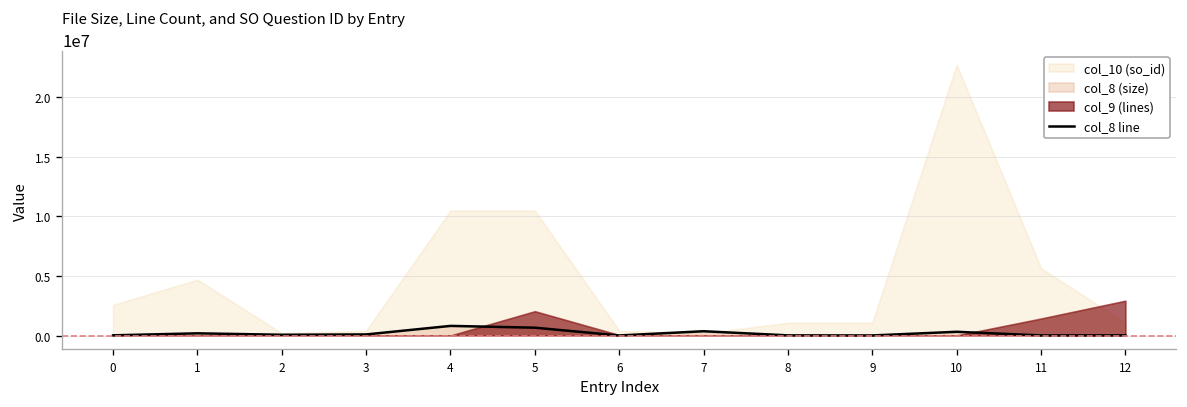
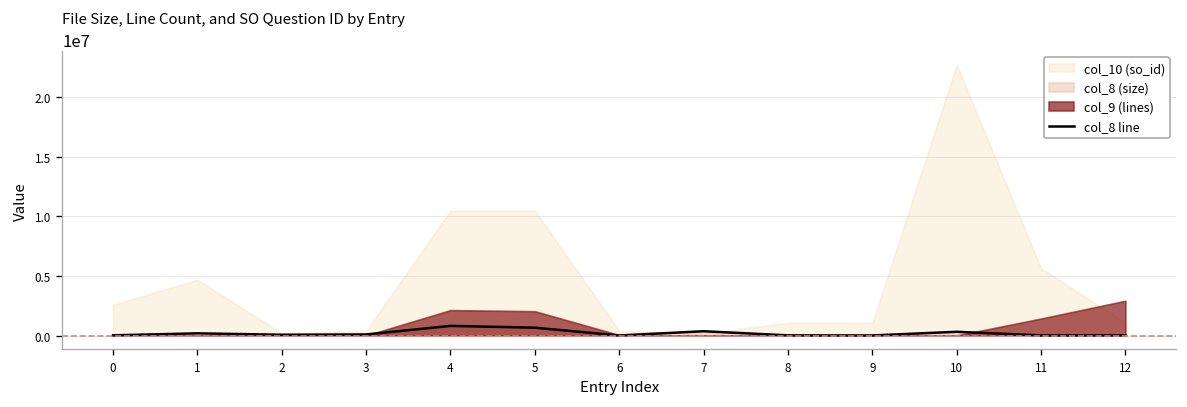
  {
    "col_9 (lines)": {
-     "4": 0,
+     "4": 2000000,
      "5": 2000000,
      "11": 1000000,
      "12": 3000000
    }
  }
